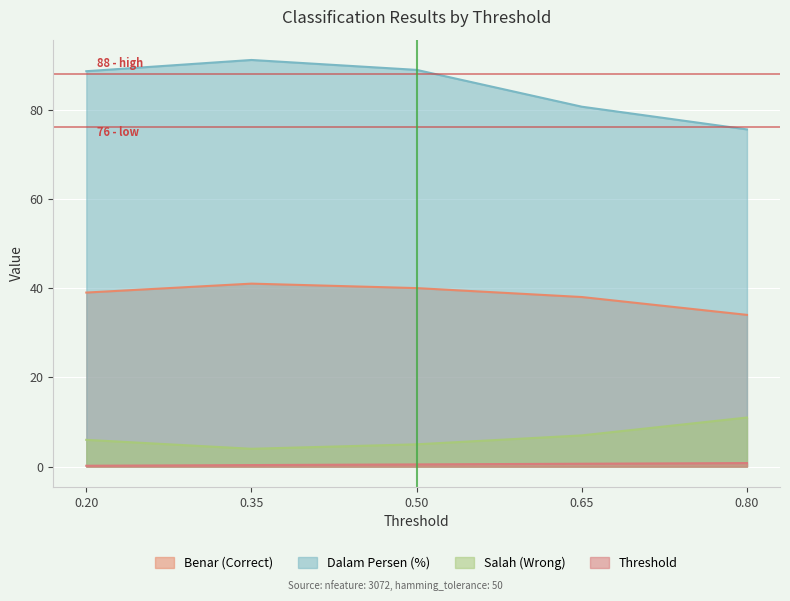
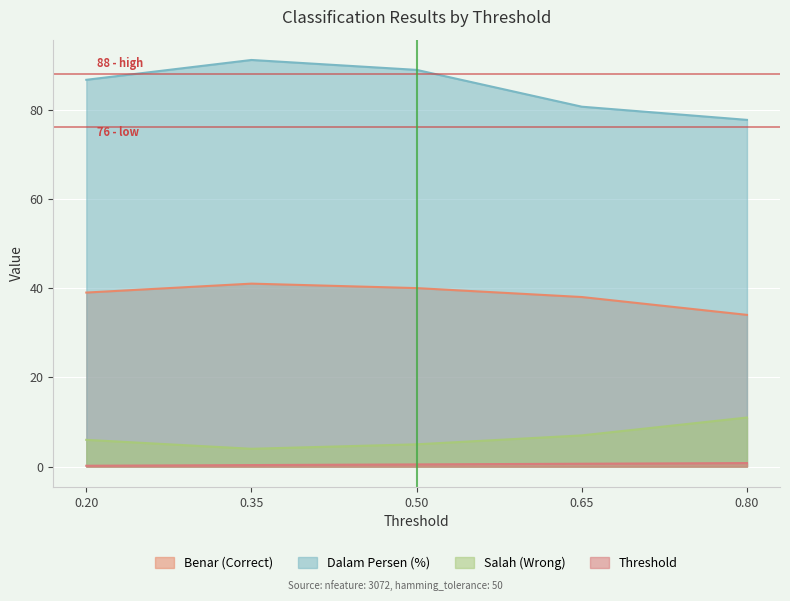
  {
    "Dalam Persen (%)": {
-     "0.20": 89,
+     "0.20": 87,
      "0.35": 91,
      "0.50": 89,
      "0.65": 81,
-     "0.80": 76
+     "0.80": 78
    },
    "Salah (Wrong)": {
      "0.20": 6,
      "0.35": 4,
      "0.50": 5,
      "0.65": 7,
      "0.80": 11
    }
  }
